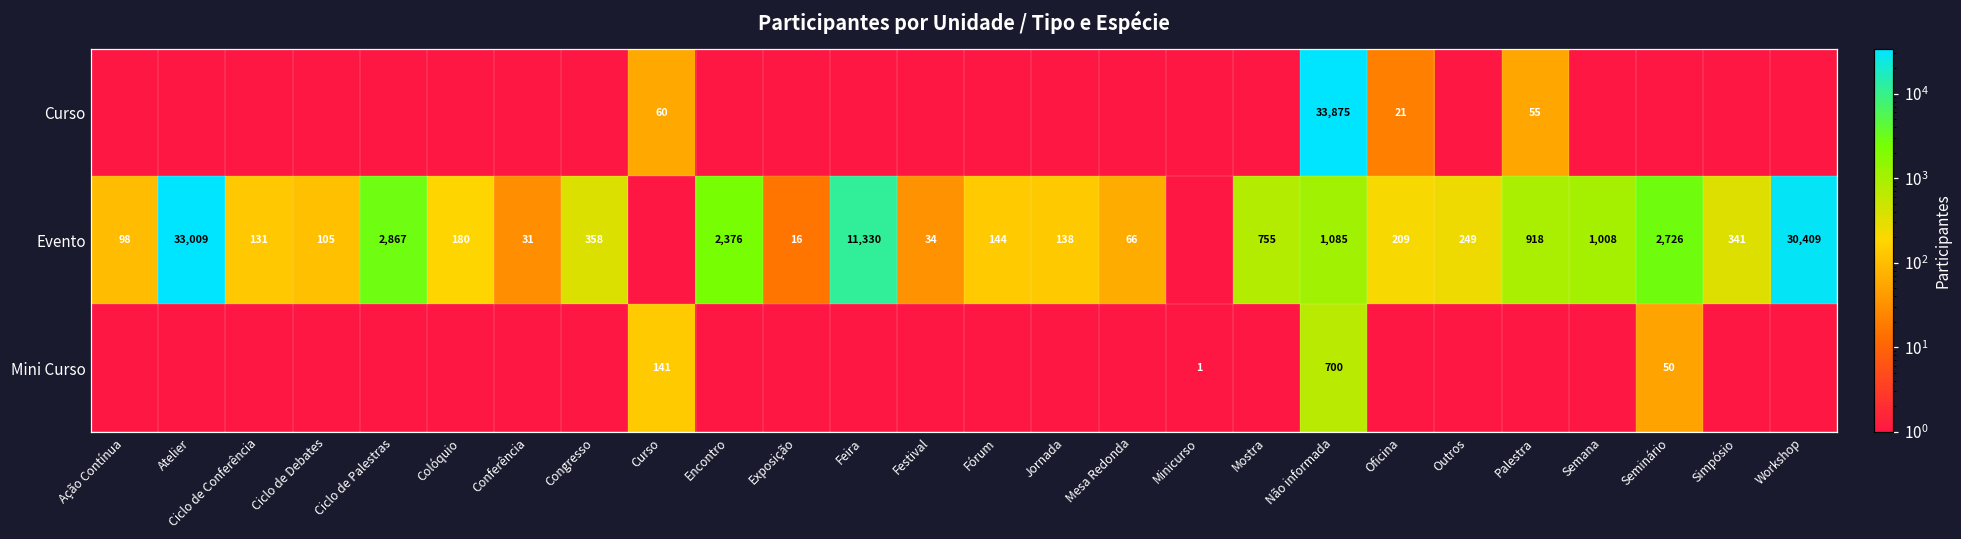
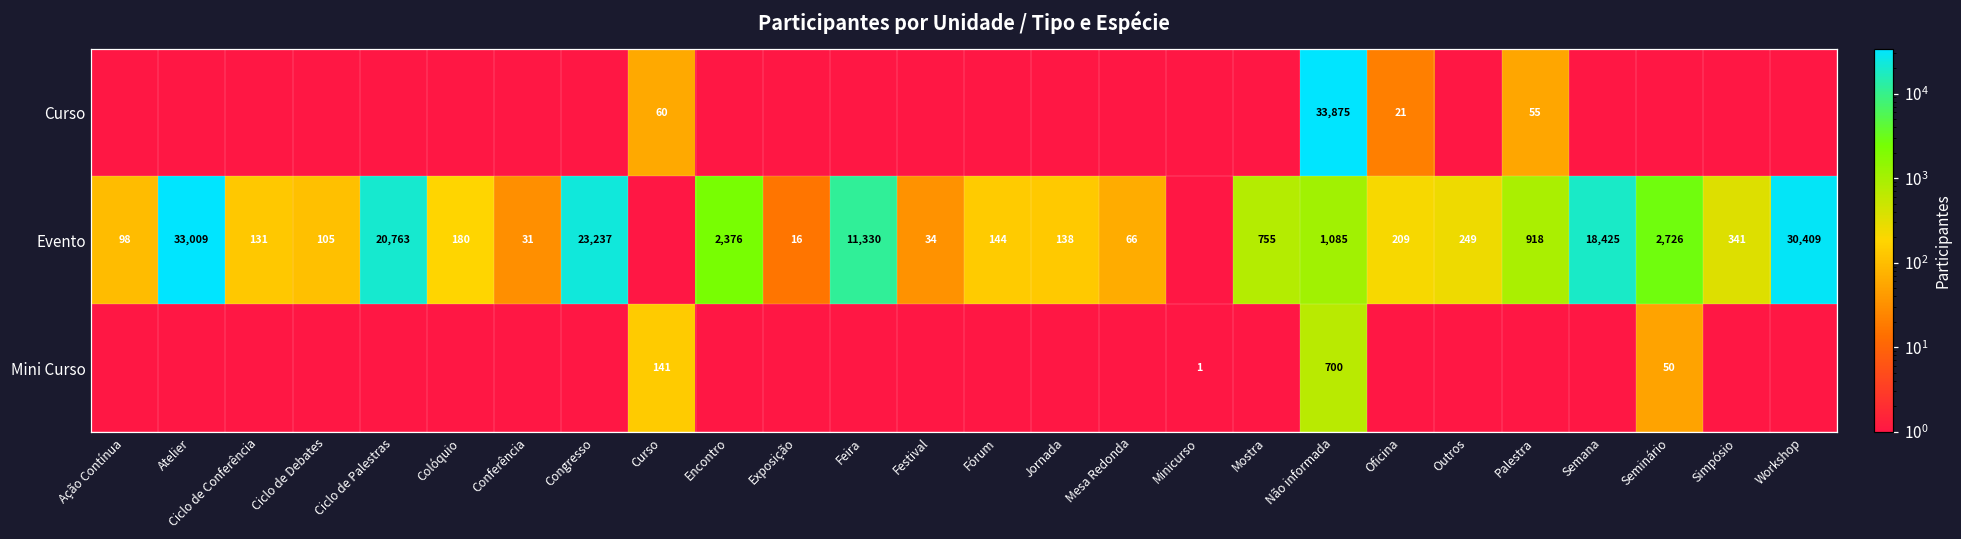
  {
    "Curso": {
      "Curso": "60",
      "Não informada": "33,875",
      "Oficina": "21",
      "Palestra": "55"
    },
    "Evento": {
      "Ação Contínua": "98",
      "Atelier": "33,009",
      "Ciclo de Conferência": "131",
      "Ciclo de Debates": "105",
-     "Ciclo de Palestras": "2,867",
+     "Ciclo de Palestras": "20,763",
      "Colóquio": "180",
      "Conferência": "31",
-     "Congresso": "358",
+     "Congresso": "23,237",
      "Encontro": "2,376",
      "Exposição": "16",
      "Feira": "11,330",
      "Festival": "34",
      "Fórum": "144",
      "Jornada": "138",
      "Mesa Redonda": "66",
      "Mostra": "755",
      "Não informada": "1,085",
      "Oficina": "209",
      "Outros": "249",
      "Palestra": "918",
-     "Semana": "1,008",
+     "Semana": "18,425",
      "Seminário": "2,726",
      "Simpósio": "341",
      "Workshop": "30,409"
    },
    "Mini Curso": {
      "Curso": "141",
      "Minicurso": "1",
      "Não informada": "700",
      "Seminário": "50"
    }
  }
